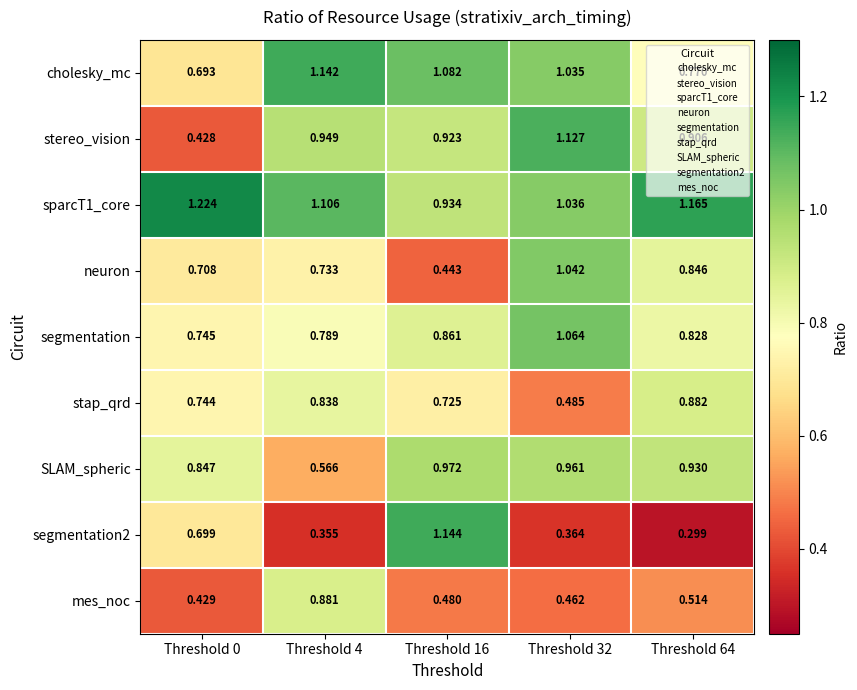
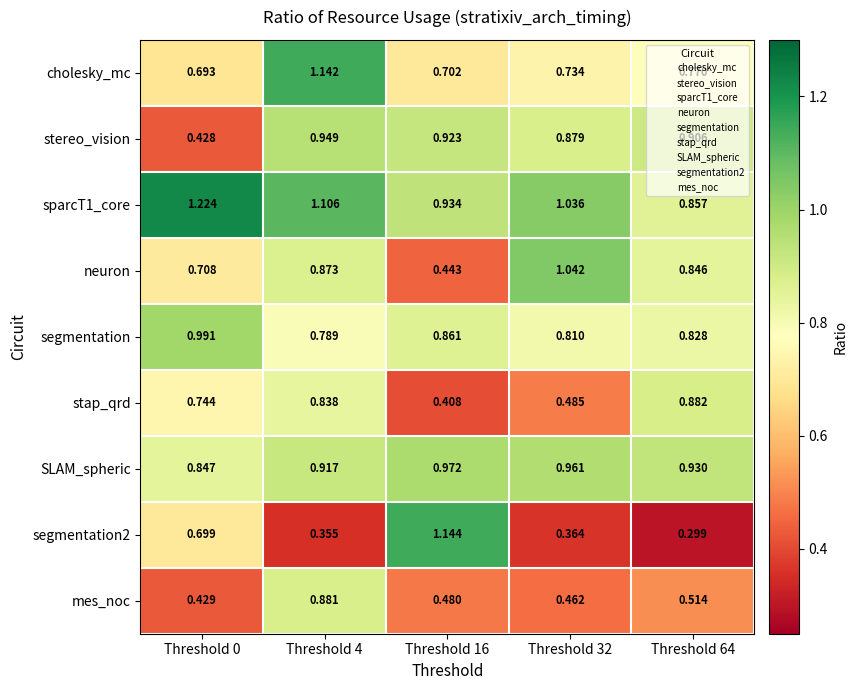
  {
    "cholesky_mc": {
      "Threshold 0": 0.693,
      "Threshold 4": 1.142,
-     "Threshold 16": 1.082,
-     "Threshold 32": 1.035
+     "Threshold 16": 0.702,
+     "Threshold 32": 0.734
    },
    "stereo_vision": {
      "Threshold 0": 0.428,
      "Threshold 4": 0.949,
      "Threshold 16": 0.923,
-     "Threshold 32": 1.127
+     "Threshold 32": 0.879
    },
    "sparcT1_core": {
      "Threshold 0": 1.224,
      "Threshold 4": 1.106,
      "Threshold 16": 0.934,
      "Threshold 32": 1.036,
-     "Threshold 64": 1.165
+     "Threshold 64": 0.857
    },
    "neuron": {
      "Threshold 0": 0.708,
-     "Threshold 4": 0.733,
+     "Threshold 4": 0.873,
      "Threshold 16": 0.443,
      "Threshold 32": 1.042,
      "Threshold 64": 0.846
    },
    "segmentation": {
-     "Threshold 0": 0.745,
+     "Threshold 0": 0.991,
      "Threshold 4": 0.789,
      "Threshold 16": 0.861,
-     "Threshold 32": 1.064,
+     "Threshold 32": 0.810,
      "Threshold 64": 0.828
    },
    "stap_qrd": {
      "Threshold 0": 0.744,
      "Threshold 4": 0.838,
-     "Threshold 16": 0.725,
+     "Threshold 16": 0.408,
      "Threshold 32": 0.485,
      "Threshold 64": 0.882
    },
    "SLAM_spheric": {
      "Threshold 0": 0.847,
-     "Threshold 4": 0.566,
+     "Threshold 4": 0.917,
      "Threshold 16": 0.972,
      "Threshold 32": 0.961,
      "Threshold 64": 0.930
    },
    "segmentation2": {
      "Threshold 0": 0.699,
      "Threshold 4": 0.355,
      "Threshold 16": 1.144,
      "Threshold 32": 0.364,
      "Threshold 64": 0.299
    },
    "mes_noc": {
      "Threshold 0": 0.429,
      "Threshold 4": 0.881,
      "Threshold 16": 0.480,
      "Threshold 32": 0.462,
      "Threshold 64": 0.514
    }
  }
